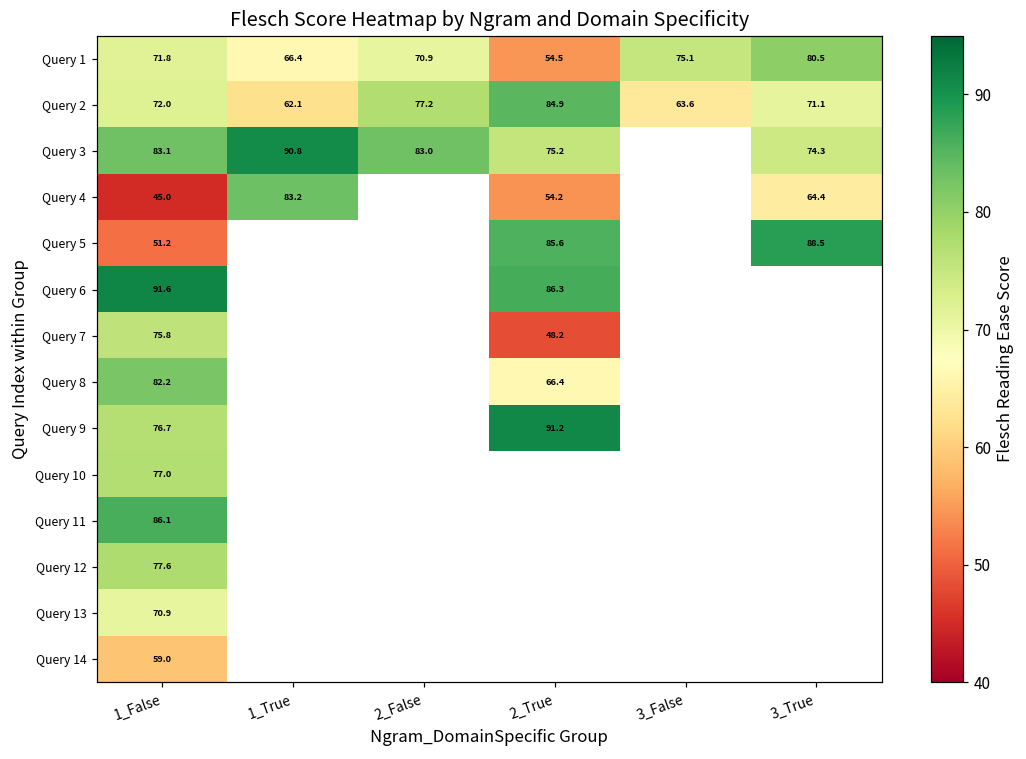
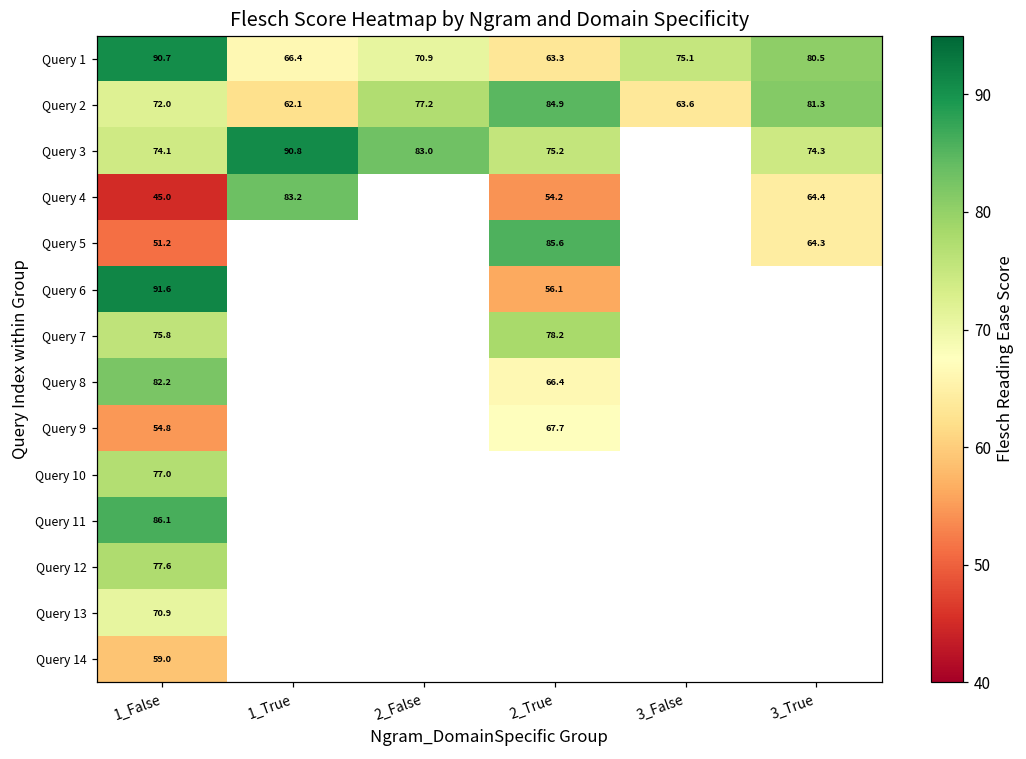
  {
    "Query 1": {
-     "1_False": 71.8,
+     "1_False": 90.7,
      "1_True": 66.4,
      "2_False": 70.9,
-     "2_True": 54.5,
+     "2_True": 63.3,
      "3_False": 75.1,
      "3_True": 80.5
    },
    "Query 2": {
      "1_False": 72.0,
      "1_True": 62.1,
      "2_False": 77.2,
      "2_True": 84.9,
      "3_False": 63.6,
-     "3_True": 71.1
+     "3_True": 81.3
    },
    "Query 3": {
-     "1_False": 83.1,
+     "1_False": 74.1,
      "1_True": 90.8,
      "2_False": 83.0,
      "2_True": 75.2,
      "3_True": 74.3
    },
    "Query 4": {
      "1_False": 45.0,
      "1_True": 83.2,
      "2_True": 54.2,
      "3_True": 64.4
    },
    "Query 5": {
      "1_False": 51.2,
      "2_True": 85.6,
-     "3_True": 88.5
+     "3_True": 64.3
    },
    "Query 6": {
      "1_False": 91.6,
-     "2_True": 86.3
+     "2_True": 56.1
    },
    "Query 7": {
      "1_False": 75.8,
-     "2_True": 48.2
+     "2_True": 78.2
    },
    "Query 8": {
      "1_False": 82.2,
      "2_True": 66.4
    },
    "Query 9": {
-     "1_False": 76.7,
-     "2_True": 91.2
+     "1_False": 54.8,
+     "2_True": 67.7
    },
    "Query 10": {
      "1_False": 77.0
    },
    "Query 11": {
      "1_False": 86.1
    },
    "Query 12": {
      "1_False": 77.6
    },
    "Query 13": {
      "1_False": 70.9
    },
    "Query 14": {
      "1_False": 59.0
    }
  }
